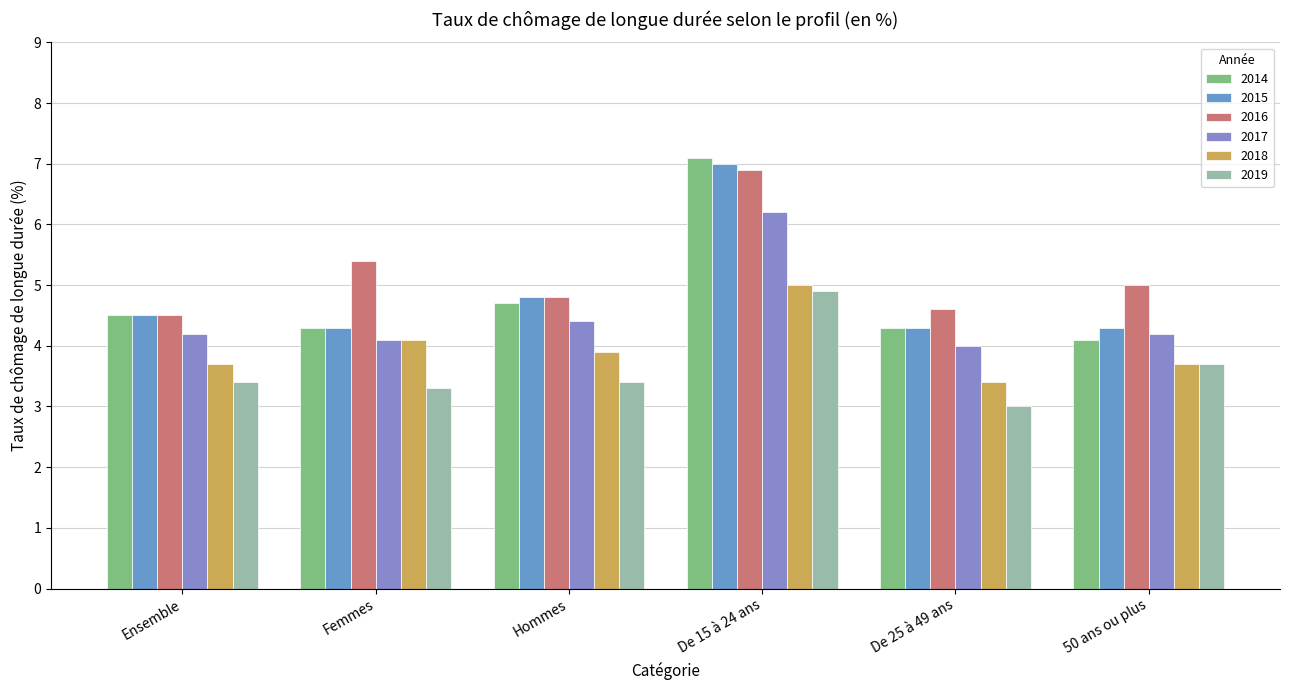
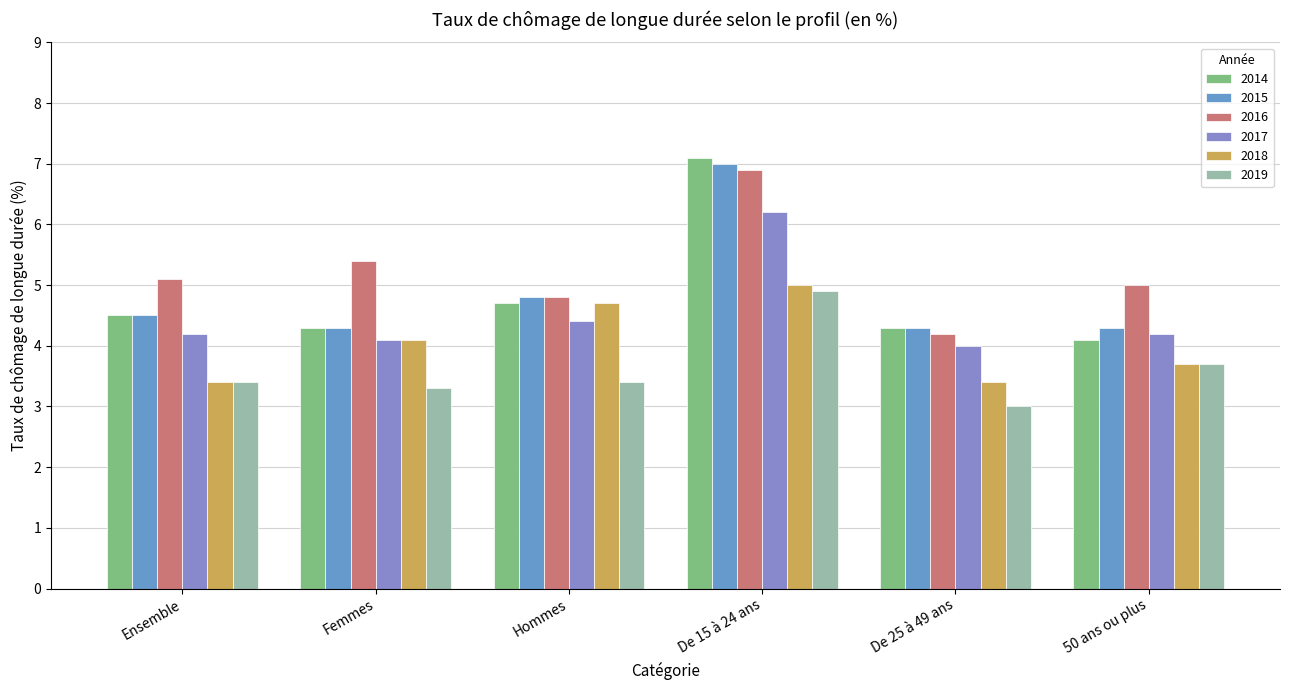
  {
    "2016": {
-     "Ensemble": 4.5,
+     "Ensemble": 5.1,
      "Femmes": 5.4,
      "Hommes": 4.8,
      "De 15 à 24 ans": 6.9,
-     "De 25 à 49 ans": 4.6,
+     "De 25 à 49 ans": 4.2,
      "50 ans ou plus": 5.0
    },
    "2018": {
-     "Ensemble": 3.7,
+     "Ensemble": 3.4,
      "Femmes": 4.1,
-     "Hommes": 3.9,
+     "Hommes": 4.7,
      "De 15 à 24 ans": 5.0,
      "De 25 à 49 ans": 3.4,
      "50 ans ou plus": 3.7
    }
  }
